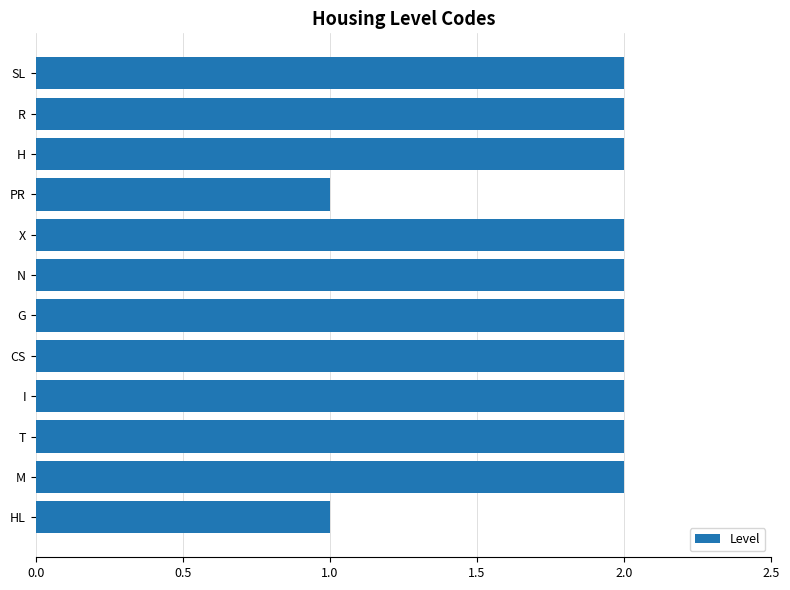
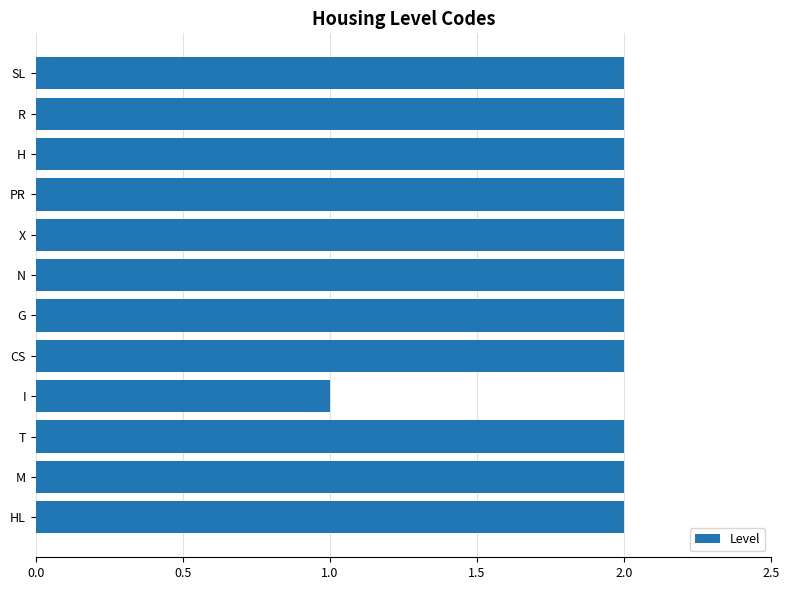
  {
    "SL": 2,
    "R": 2,
    "H": 2,
-   "PR": 1,
+   "PR": 2,
    "X": 2,
    "N": 2,
    "G": 2,
    "CS": 2,
-   "I": 2,
+   "I": 1,
    "T": 2,
    "M": 2,
-   "HL": 1
+   "HL": 2
  }
